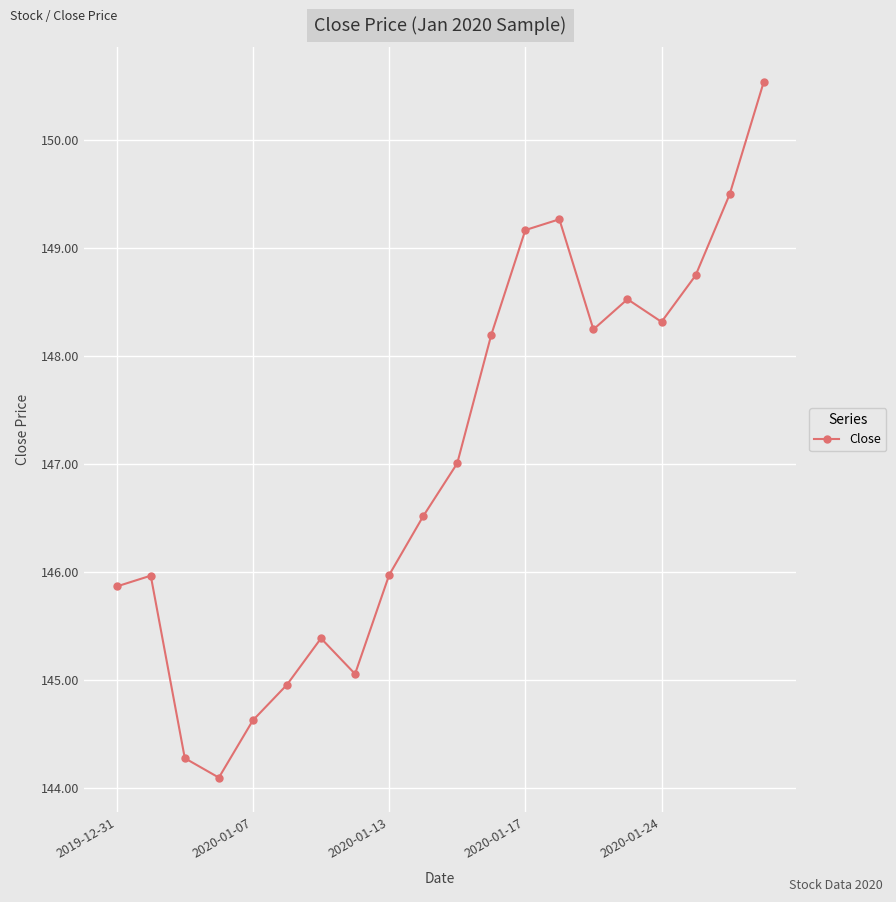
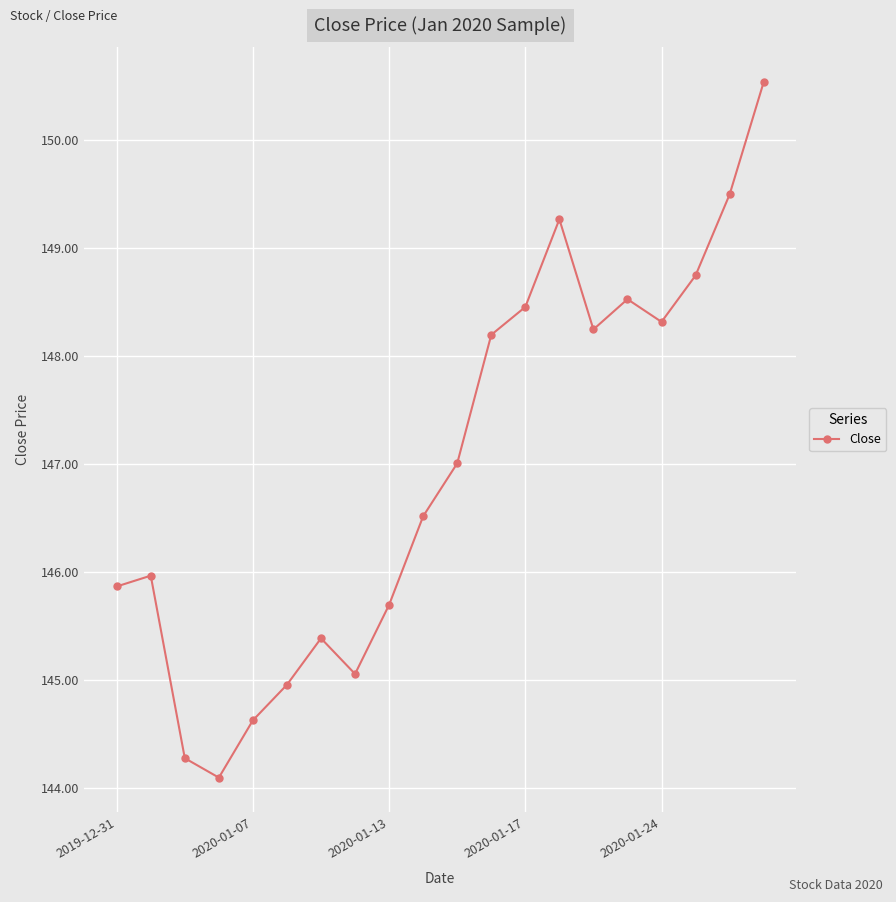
  {
    "2019-12-31": 145.87,
    "2020-01-07": 144.63,
-   "2020-01-13": 145.98,
-   "2020-01-17": 149.17,
+   "2020-01-13": 145.70,
+   "2020-01-17": 148.46,
    "2020-01-24": 148.32
  }
